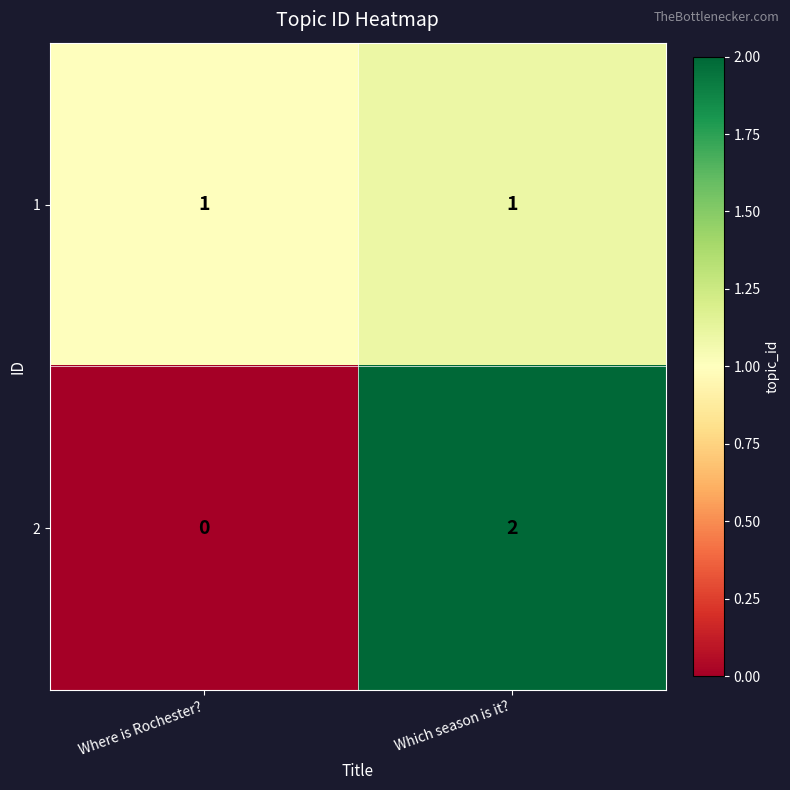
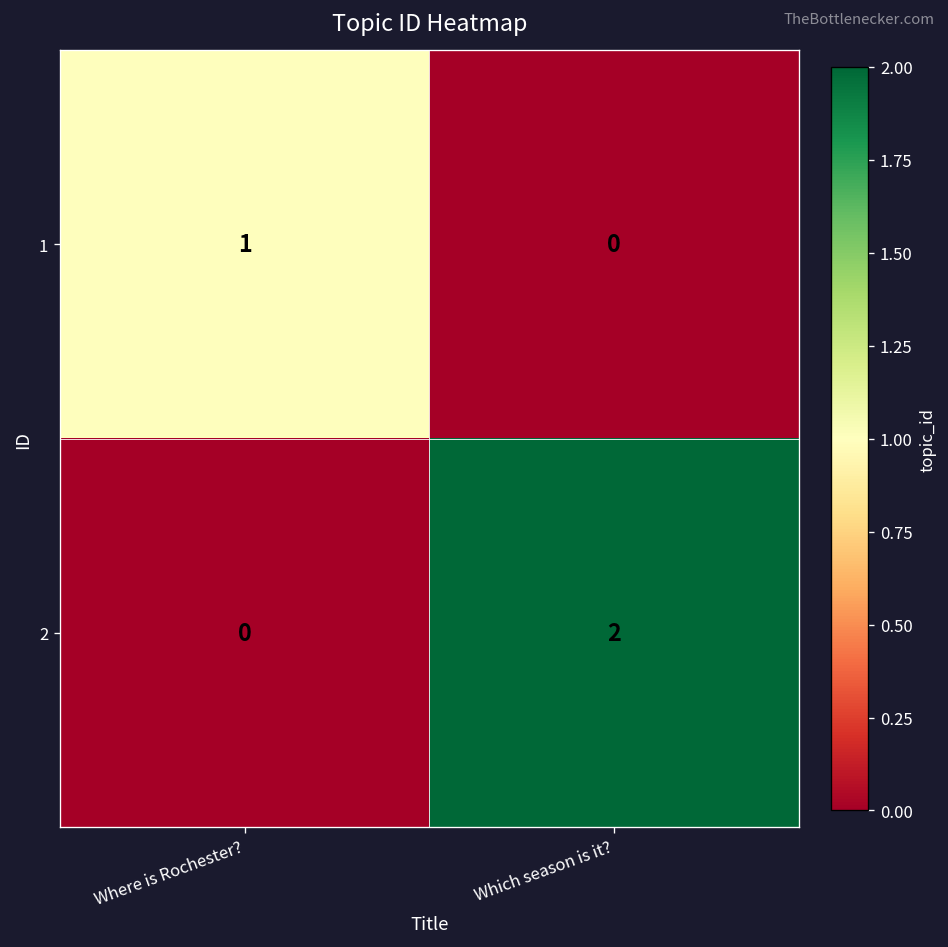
  {
    "1": {
      "Where is Rochester?": 1,
-     "Which season is it?": 1
+     "Which season is it?": 0
    },
    "2": {
      "Where is Rochester?": 0,
      "Which season is it?": 2
    }
  }
